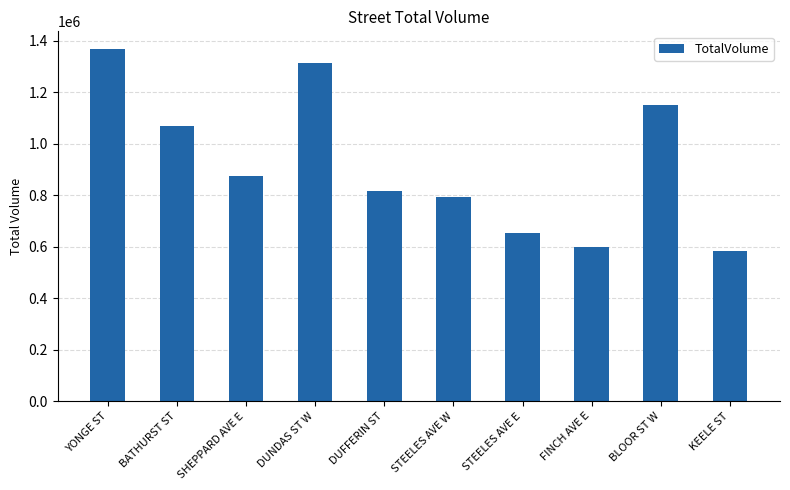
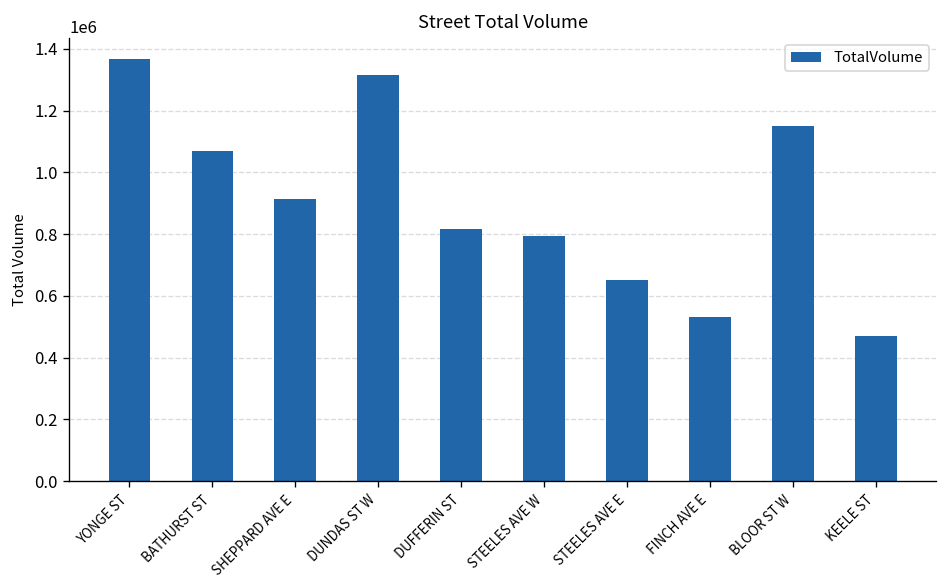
  {
    "YONGE ST": 1370000,
    "BATHURST ST": 1070000,
-   "SHEPPARD AVE E": 880000,
+   "SHEPPARD AVE E": 910000,
    "DUNDAS ST W": 1310000,
    "DUFFERIN ST": 820000,
    "STEELES AVE W": 790000,
    "STEELES AVE E": 650000,
-   "FINCH AVE E": 600000,
+   "FINCH AVE E": 530000,
    "BLOOR ST W": 1150000,
-   "KEELE ST": 580000
+   "KEELE ST": 470000
  }
